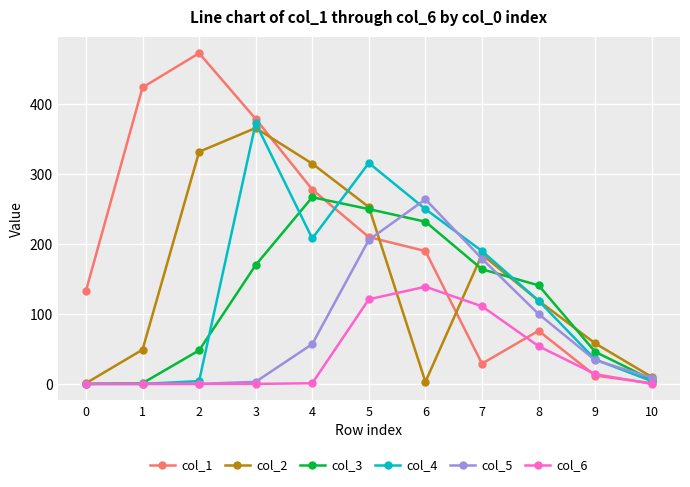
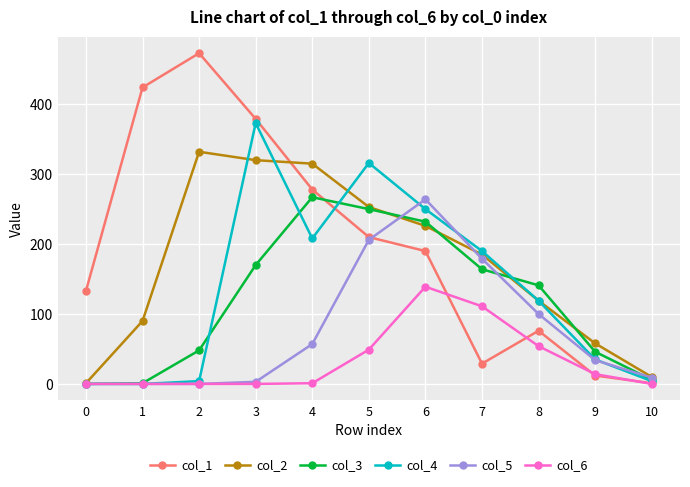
  {
    "col_1": {
      "0": 130,
      "1": 420,
      "2": 470,
      "3": 380,
      "4": 280,
      "5": 210,
      "6": 190,
      "7": 30,
      "8": 80
    },
    "col_2": {
-     "1": 50,
+     "1": 90,
      "2": 330,
-     "3": 370,
+     "3": 320,
      "4": 320,
-     "6": 0,
+     "6": 230,
      "7": 190,
      "9": 60
    },
    "col_3": {
      "2": 50,
      "3": 170,
      "4": 270,
      "6": 230,
      "7": 160,
      "8": 140,
      "9": 50
    },
    "col_4": {
      "2": 0,
      "3": 370,
      "4": 210,
      "5": 320,
      "6": 250,
      "7": 190
    },
    "col_5": {
      "4": 60,
      "5": 210,
      "6": 260,
      "7": 180,
      "8": 100
    },
    "col_6": {
      "4": 0,
-     "5": 120,
+     "5": 50,
      "6": 140,
      "7": 110,
      "8": 50
    }
  }
